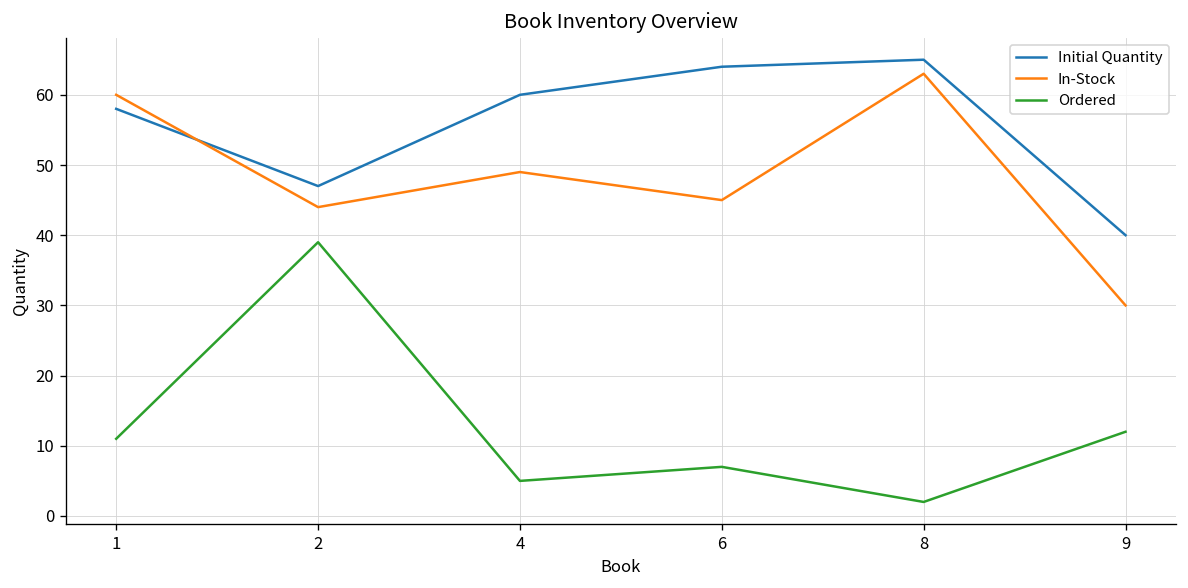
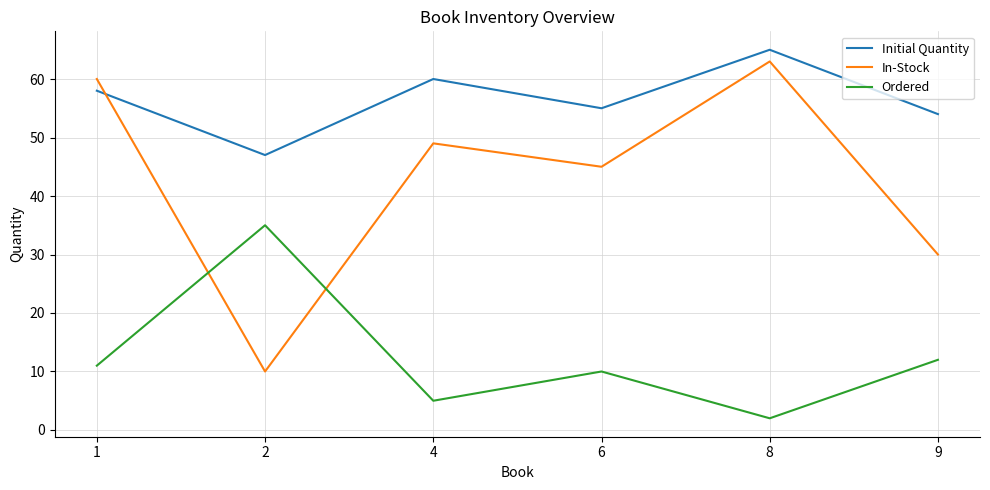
  {
    "Initial Quantity": {
      "1": 58,
      "2": 47,
      "4": 60,
-     "6": 64,
+     "6": 55,
      "8": 65,
-     "9": 40
+     "9": 54
    },
    "In-Stock": {
      "1": 60,
-     "2": 44,
+     "2": 10,
      "4": 49,
      "6": 45,
      "8": 63,
      "9": 30
    },
    "Ordered": {
      "1": 11,
-     "2": 39,
+     "2": 35,
      "4": 5,
-     "6": 7,
+     "6": 10,
      "8": 2,
      "9": 12
    }
  }
